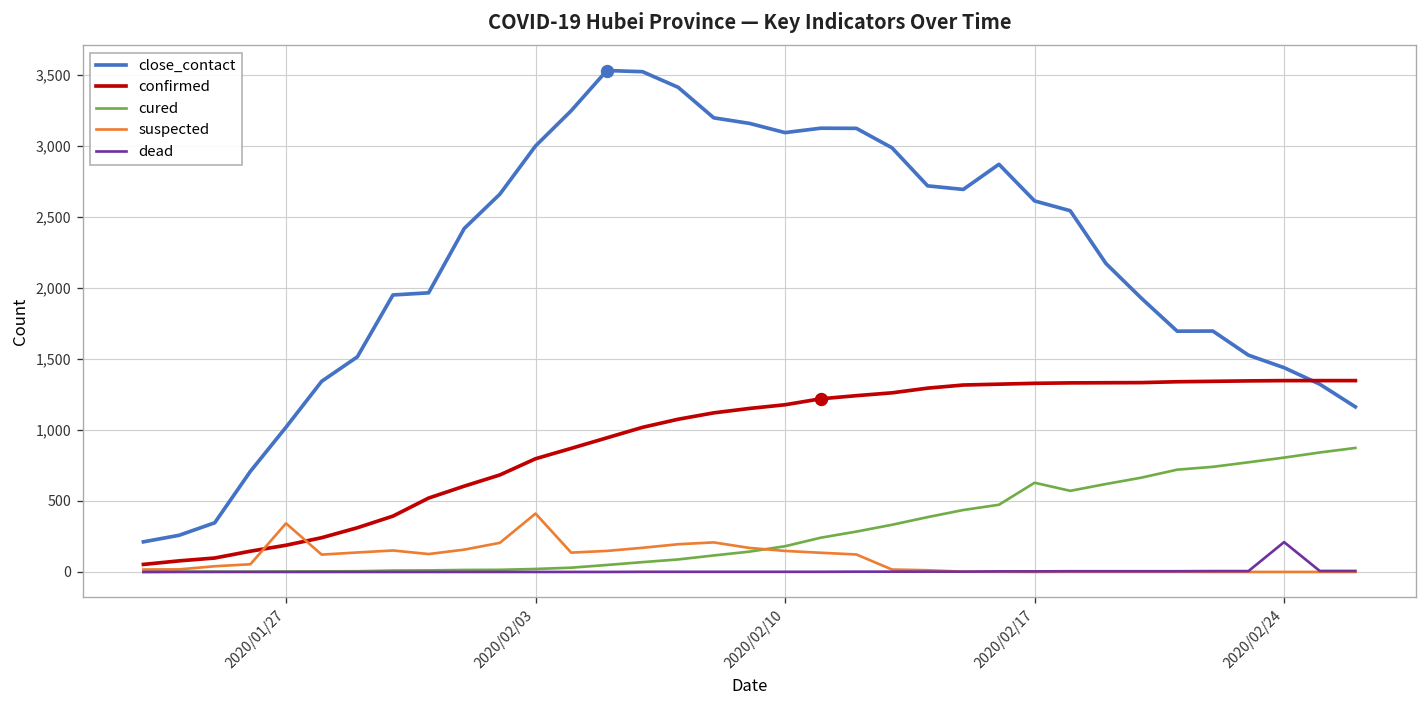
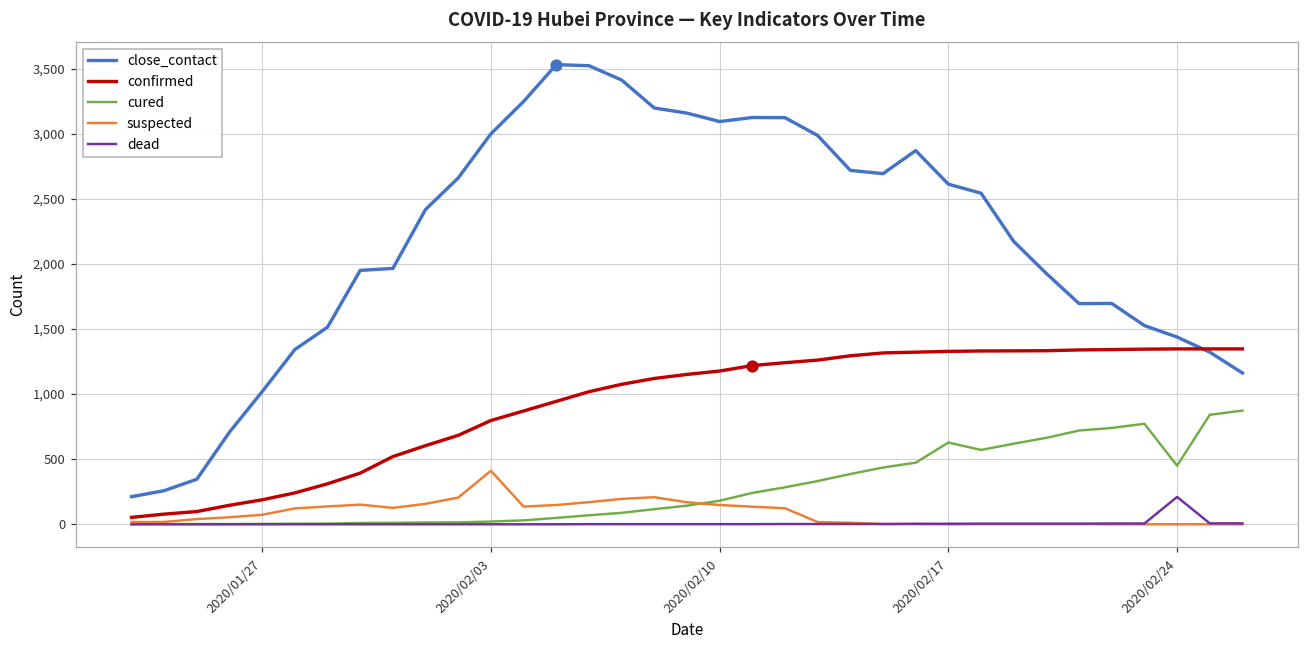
  {
    "cured": {
      "2020/02/10": 180,
      "2020/02/17": 630,
-     "2020/02/24": 810
+     "2020/02/24": 450
    },
    "suspected": {
-     "2020/01/27": 340,
+     "2020/01/27": 70,
      "2020/02/03": 410,
      "2020/02/10": 150,
      "2020/02/24": 0
    },
    "dead": {
      "2020/02/10": 0,
      "2020/02/24": 210
    }
  }
